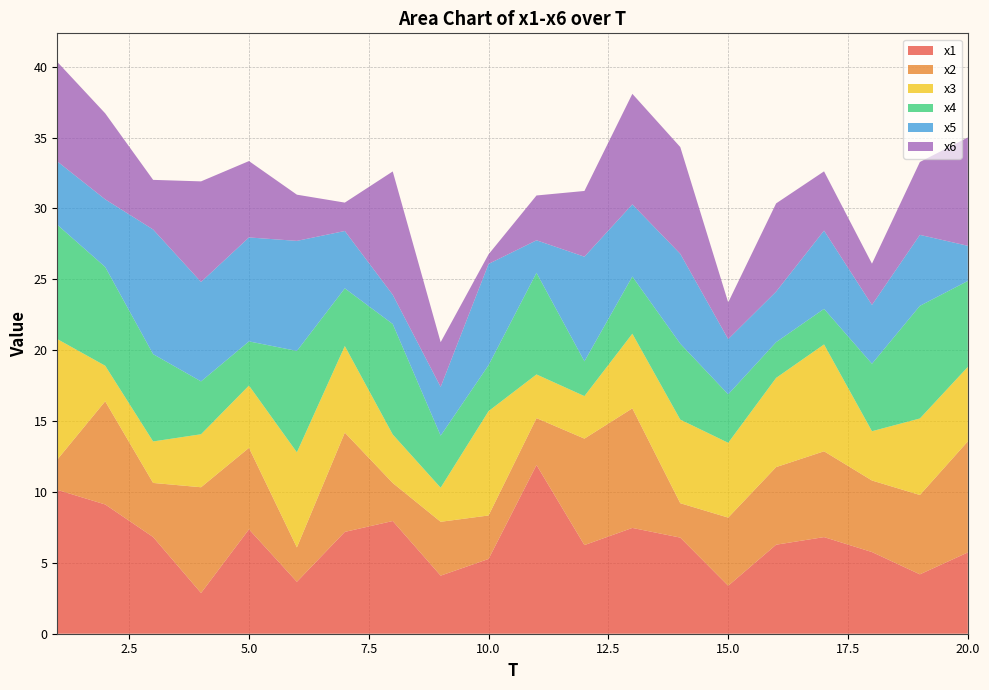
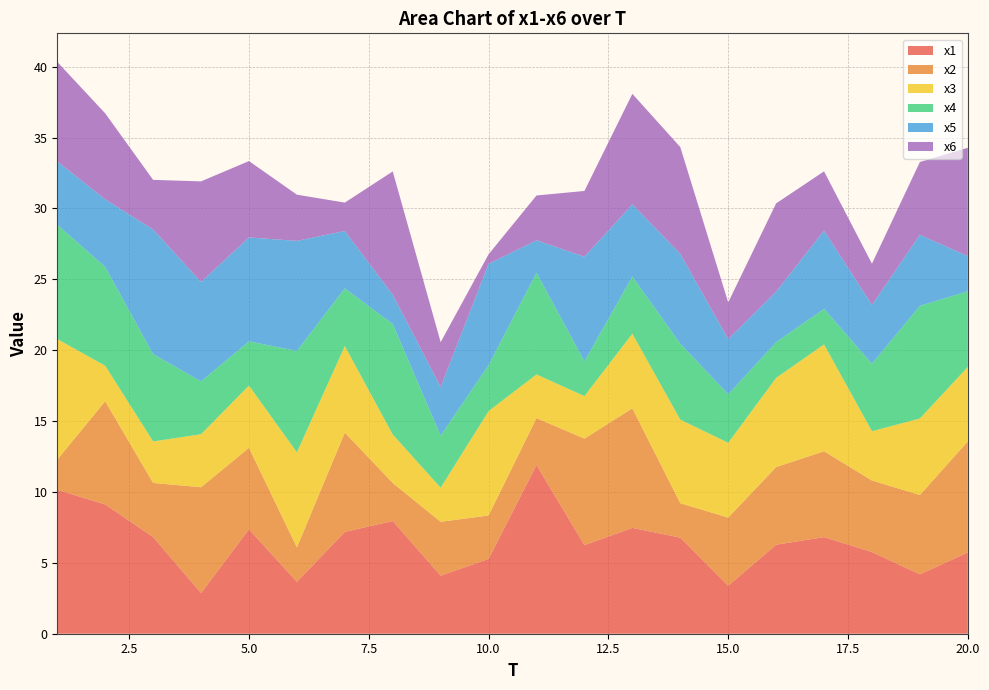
  {
    "x3": {
      "5.0": 4.4,
      "10.0": 7.4,
      "15.0": 5.3,
      "20.0": 5.3
    },
    "x4": {
      "5.0": 3.1,
      "10.0": 3.2,
      "15.0": 3.4,
-     "20.0": 6.1
+     "20.0": 5.3
    },
    "x5": {
      "5.0": 7.3,
      "10.0": 7.1,
      "15.0": 3.9,
      "20.0": 2.5
    },
    "x6": {
      "5.0": 5.4,
      "10.0": 0.7,
      "15.0": 2.6,
      "20.0": 7.6
    }
  }
